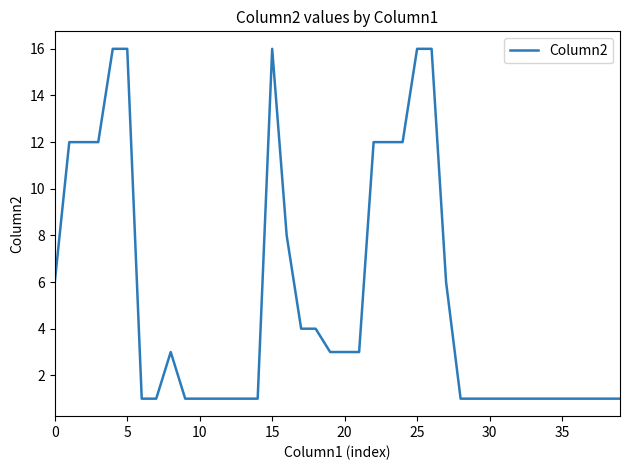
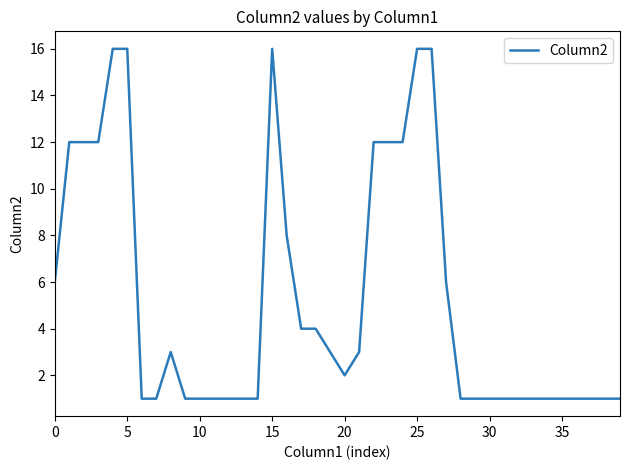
  {
    "0": 6,
    "5": 16,
    "10": 1,
    "15": 16,
-   "20": 3,
+   "20": 2,
    "25": 16,
    "30": 1,
    "35": 1
  }
